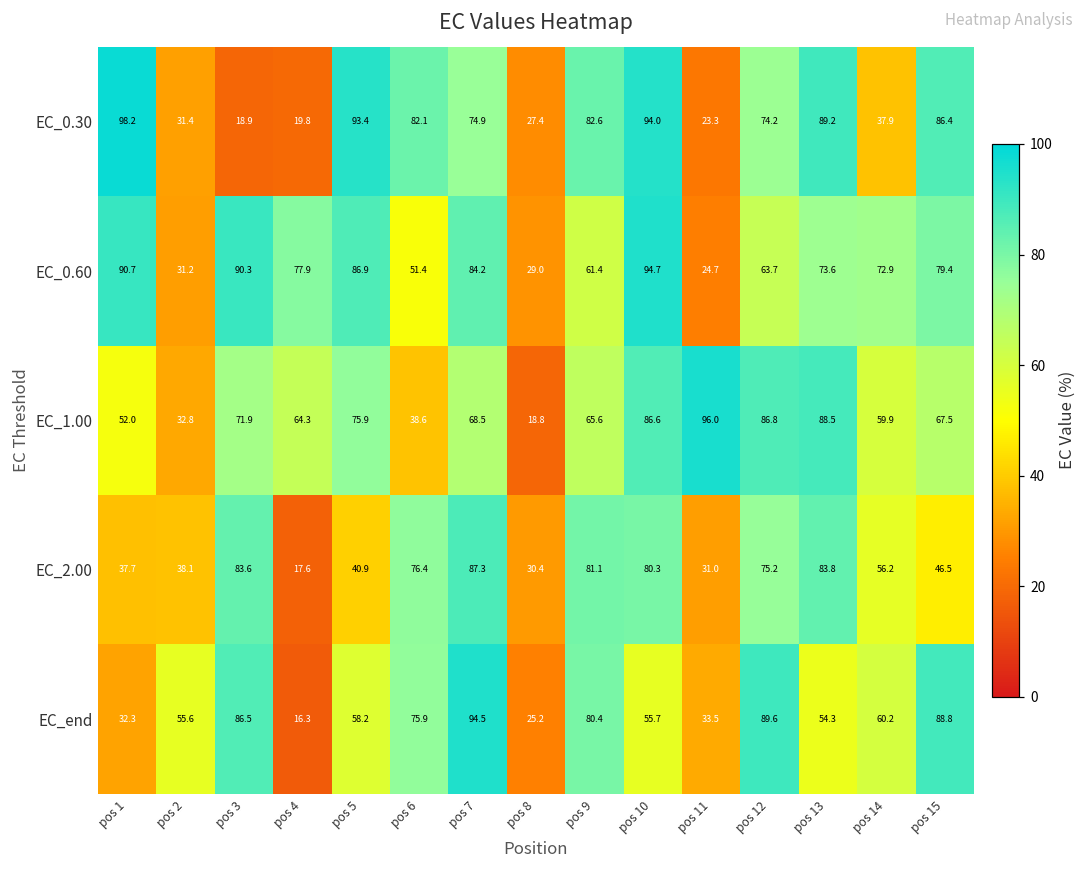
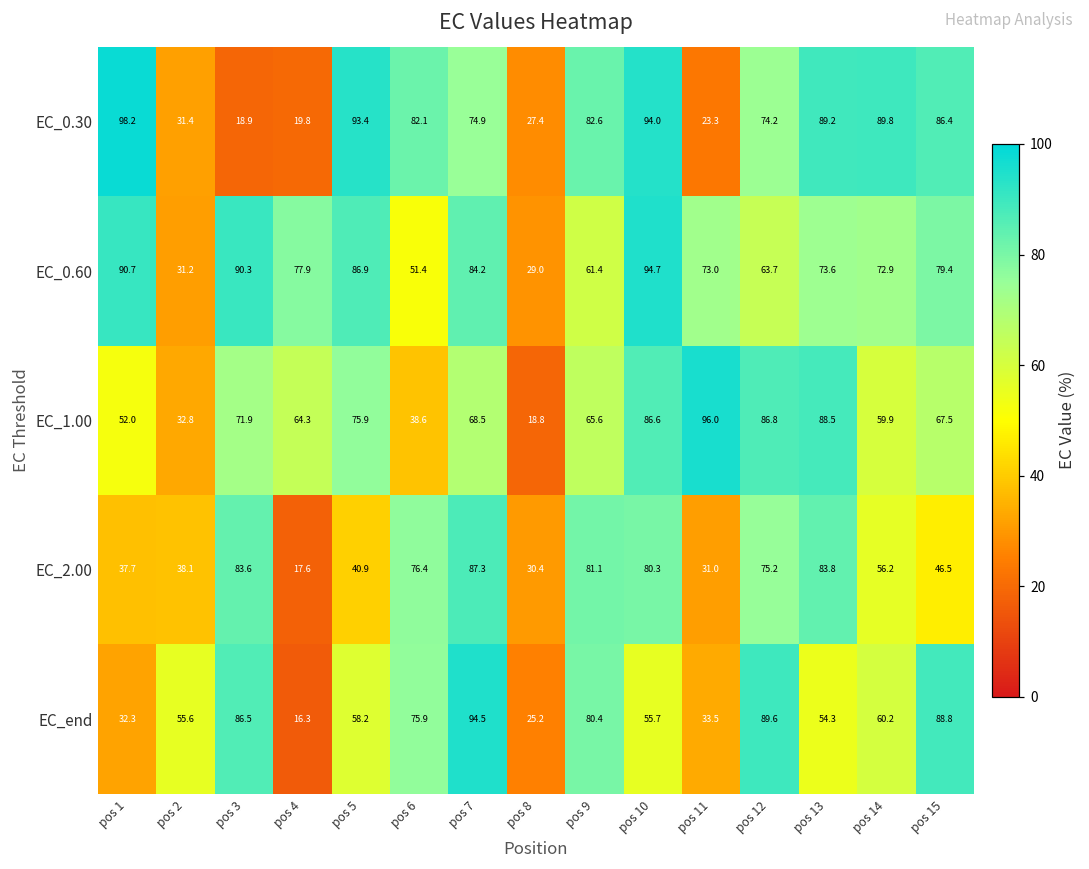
  {
    "EC_0.30": {
      "pos 1": 98.2,
      "pos 2": 31.4,
      "pos 3": 18.9,
      "pos 4": 19.8,
      "pos 5": 93.4,
      "pos 6": 82.1,
      "pos 7": 74.9,
      "pos 8": 27.4,
      "pos 9": 82.6,
      "pos 10": 94.0,
      "pos 11": 23.3,
      "pos 12": 74.2,
      "pos 13": 89.2,
-     "pos 14": 37.9,
+     "pos 14": 89.8,
      "pos 15": 86.4
    },
    "EC_0.60": {
      "pos 1": 90.7,
      "pos 2": 31.2,
      "pos 3": 90.3,
      "pos 4": 77.9,
      "pos 5": 86.9,
      "pos 6": 51.4,
      "pos 7": 84.2,
      "pos 8": 29.0,
      "pos 9": 61.4,
      "pos 10": 94.7,
-     "pos 11": 24.7,
+     "pos 11": 73.0,
      "pos 12": 63.7,
      "pos 13": 73.6,
      "pos 14": 72.9,
      "pos 15": 79.4
    },
    "EC_1.00": {
      "pos 1": 52.0,
      "pos 2": 32.8,
      "pos 3": 71.9,
      "pos 4": 64.3,
      "pos 5": 75.9,
      "pos 6": 38.6,
      "pos 7": 68.5,
      "pos 8": 18.8,
      "pos 9": 65.6,
      "pos 10": 86.6,
      "pos 11": 96.0,
      "pos 12": 86.8,
      "pos 13": 88.5,
      "pos 14": 59.9,
      "pos 15": 67.5
    },
    "EC_2.00": {
      "pos 1": 37.7,
      "pos 2": 38.1,
      "pos 3": 83.6,
      "pos 4": 17.6,
      "pos 5": 40.9,
      "pos 6": 76.4,
      "pos 7": 87.3,
      "pos 8": 30.4,
      "pos 9": 81.1,
      "pos 10": 80.3,
      "pos 11": 31.0,
      "pos 12": 75.2,
      "pos 13": 83.8,
      "pos 14": 56.2,
      "pos 15": 46.5
    },
    "EC_end": {
      "pos 1": 32.3,
      "pos 2": 55.6,
      "pos 3": 86.5,
      "pos 4": 16.3,
      "pos 5": 58.2,
      "pos 6": 75.9,
      "pos 7": 94.5,
      "pos 8": 25.2,
      "pos 9": 80.4,
      "pos 10": 55.7,
      "pos 11": 33.5,
      "pos 12": 89.6,
      "pos 13": 54.3,
      "pos 14": 60.2,
      "pos 15": 88.8
    }
  }
